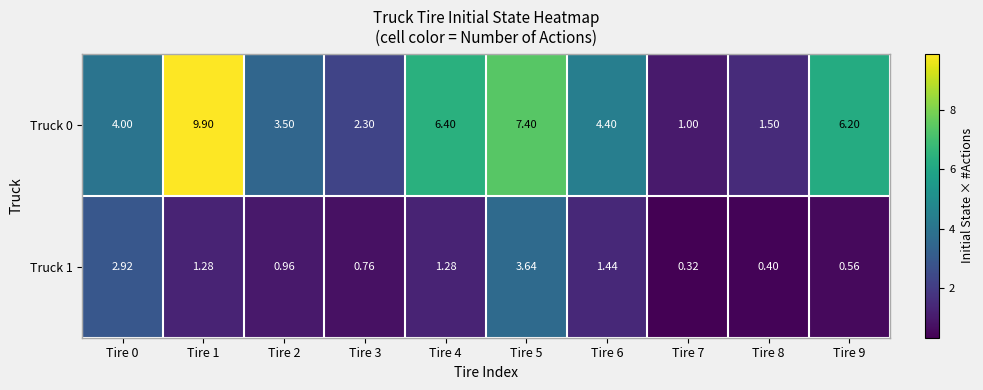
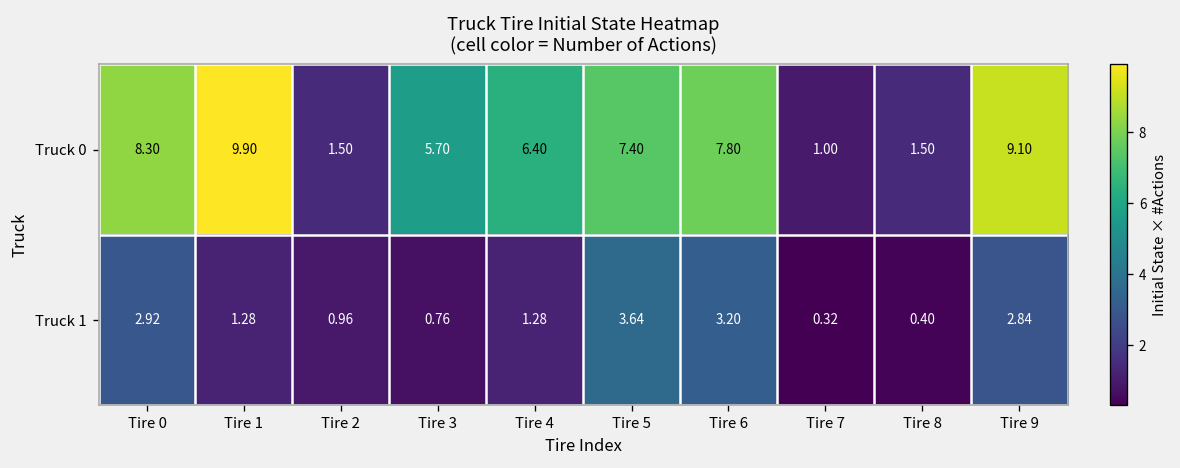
  {
    "Truck 0": {
-     "Tire 0": 4.00,
+     "Tire 0": 8.30,
      "Tire 1": 9.90,
-     "Tire 2": 3.50,
-     "Tire 3": 2.30,
+     "Tire 2": 1.50,
+     "Tire 3": 5.70,
      "Tire 4": 6.40,
      "Tire 5": 7.40,
-     "Tire 6": 4.40,
+     "Tire 6": 7.80,
      "Tire 7": 1.00,
      "Tire 8": 1.50,
-     "Tire 9": 6.20
+     "Tire 9": 9.10
    },
    "Truck 1": {
      "Tire 0": 2.92,
      "Tire 1": 1.28,
      "Tire 2": 0.96,
      "Tire 3": 0.76,
      "Tire 4": 1.28,
      "Tire 5": 3.64,
-     "Tire 6": 1.44,
+     "Tire 6": 3.20,
      "Tire 7": 0.32,
      "Tire 8": 0.40,
-     "Tire 9": 0.56
+     "Tire 9": 2.84
    }
  }
